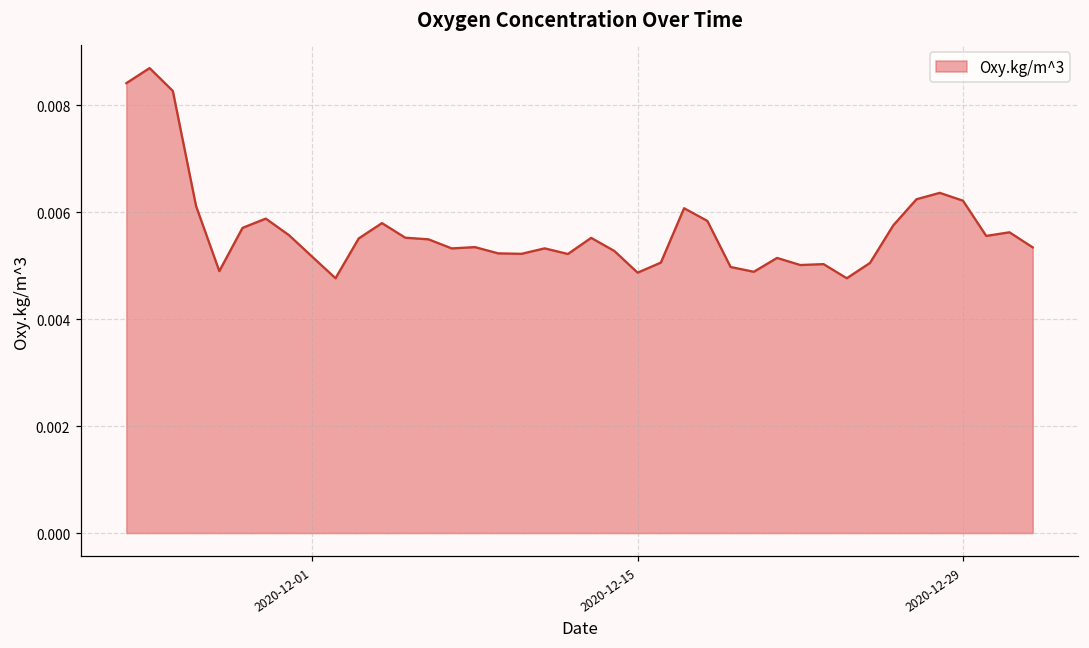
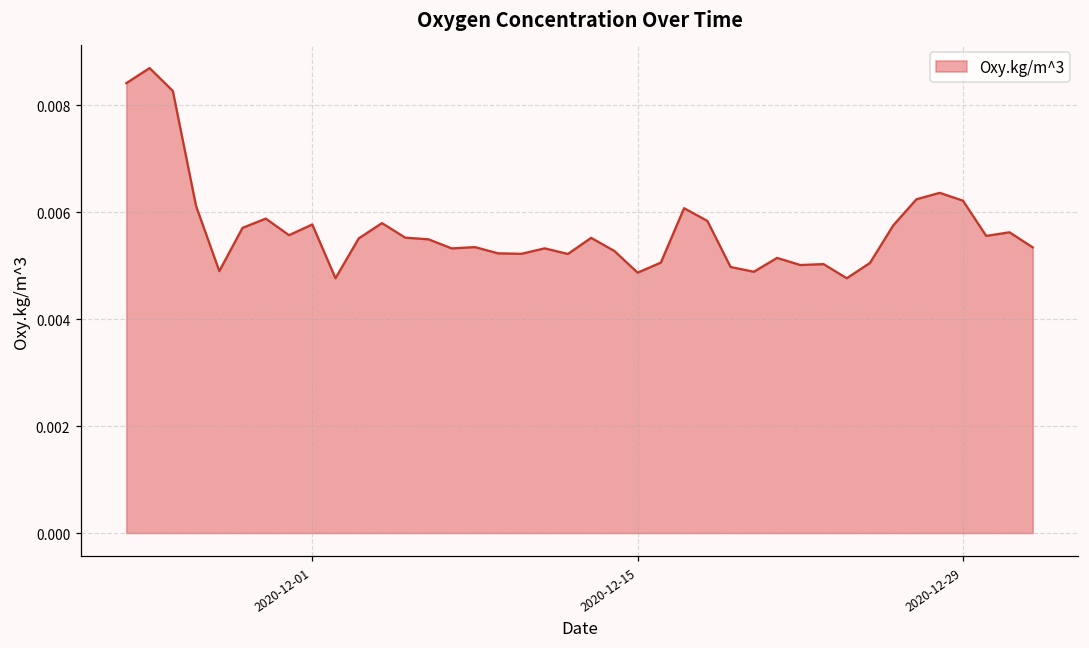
  {
-   "2020-12-01": 0.0052,
+   "2020-12-01": 0.0058,
    "2020-12-15": 0.0049,
    "2020-12-29": 0.0062
  }
